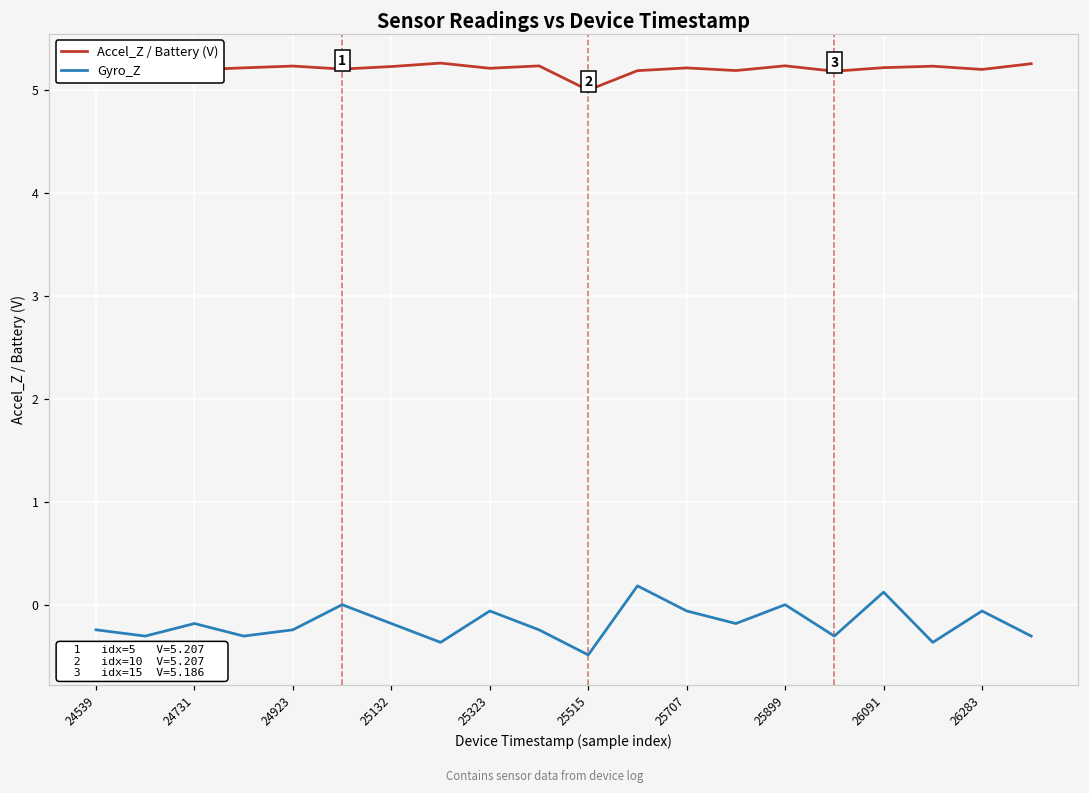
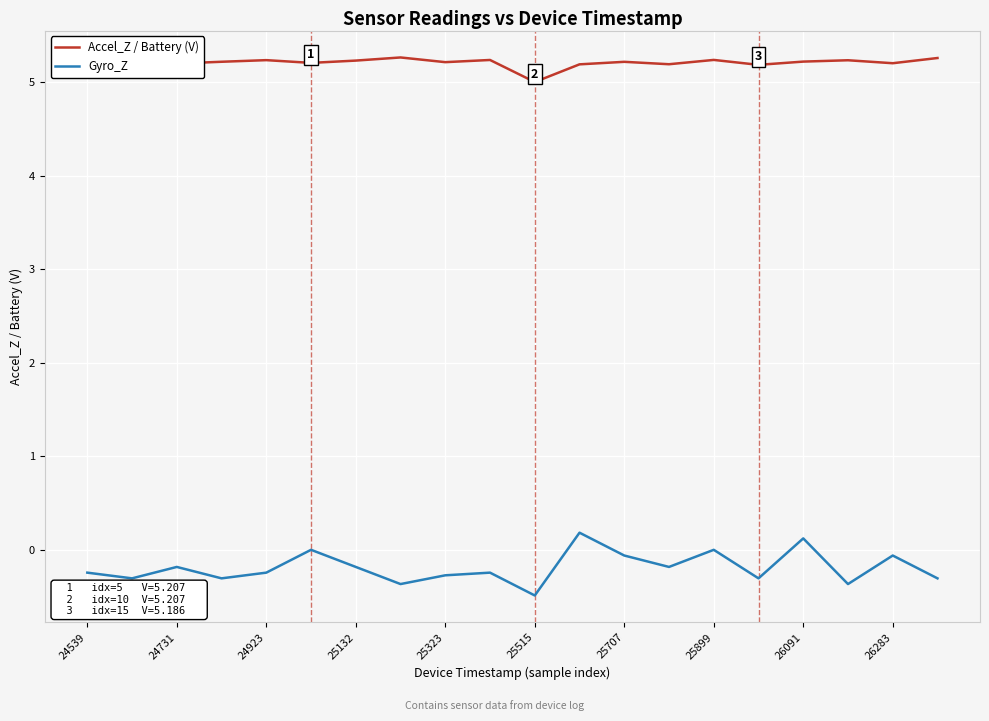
  {
    "Accel_Z / Battery (V)": {
      "24923": 5.2,
      "25132": 5.2,
      "25323": 5.2,
      "25707": 5.2,
      "25899": 5.2,
      "26091": 5.2,
      "26283": 5.2
    },
    "Gyro_Z": {
      "24539": -0.2,
      "24731": -0.2,
      "24923": -0.2,
      "25132": -0.2,
-     "25323": -0.1,
+     "25323": -0.3,
      "25515": -0.5,
      "25707": -0.1,
      "25899": 0.0,
      "26091": 0.1,
      "26283": -0.1
    }
  }
